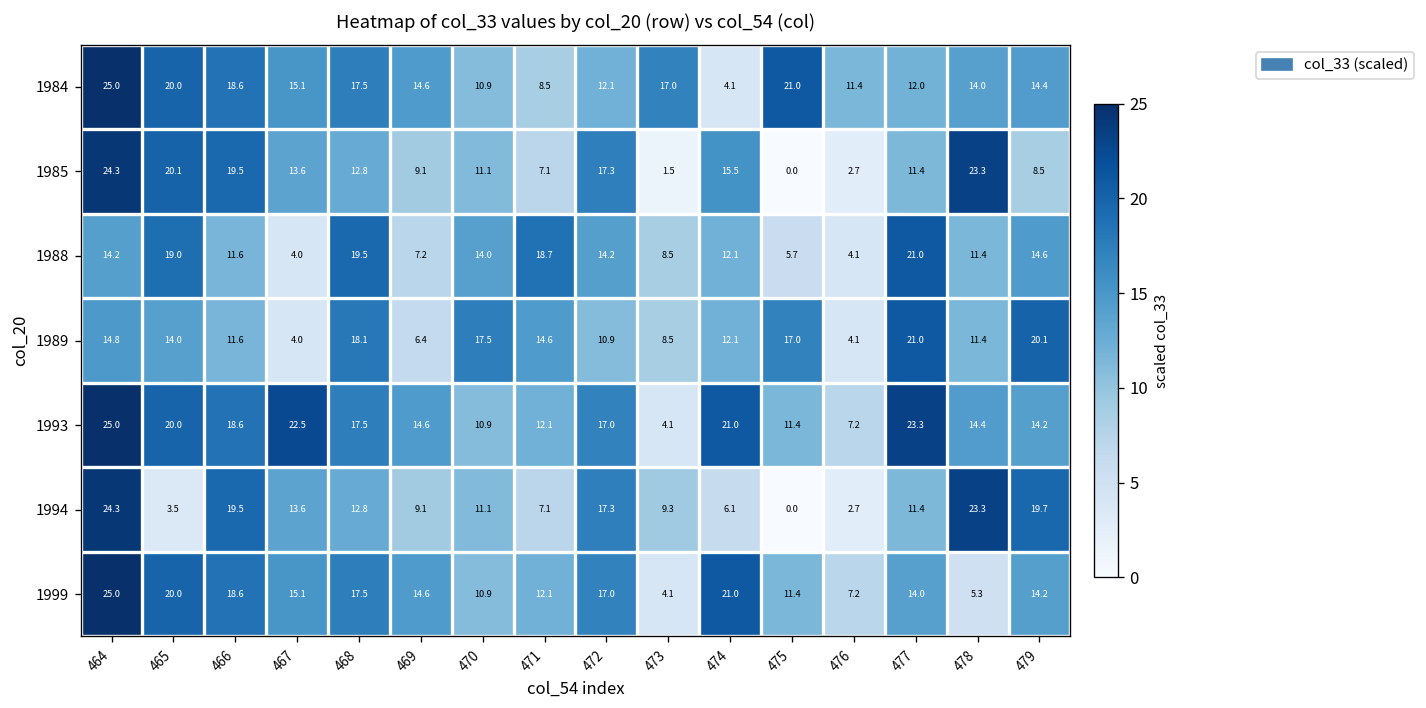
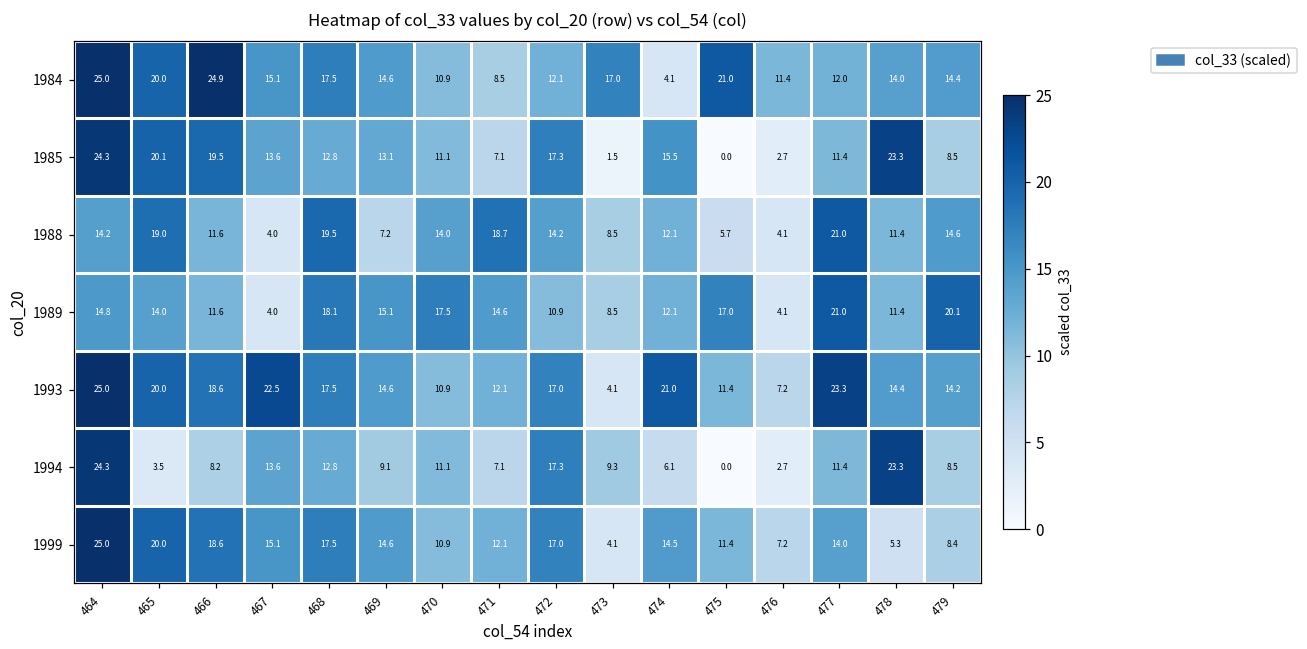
  {
    "1984": {
      "464": 25.0,
      "465": 20.0,
-     "466": 18.6,
+     "466": 24.9,
      "467": 15.1,
      "468": 17.5,
      "469": 14.6,
      "470": 10.9,
      "471": 8.5,
      "472": 12.1,
      "473": 17.0,
      "474": 4.1,
      "475": 21.0,
      "476": 11.4,
      "477": 12.0,
      "478": 14.0,
      "479": 14.4
    },
    "1985": {
      "464": 24.3,
      "465": 20.1,
      "466": 19.5,
      "467": 13.6,
      "468": 12.8,
-     "469": 9.1,
+     "469": 13.1,
      "470": 11.1,
      "471": 7.1,
      "472": 17.3,
      "473": 1.5,
      "474": 15.5,
      "475": 0.0,
      "476": 2.7,
      "477": 11.4,
      "478": 23.3,
      "479": 8.5
    },
    "1988": {
      "464": 14.2,
      "465": 19.0,
      "466": 11.6,
      "467": 4.0,
      "468": 19.5,
      "469": 7.2,
      "470": 14.0,
      "471": 18.7,
      "472": 14.2,
      "473": 8.5,
      "474": 12.1,
      "475": 5.7,
      "476": 4.1,
      "477": 21.0,
      "478": 11.4,
      "479": 14.6
    },
    "1989": {
      "464": 14.8,
      "465": 14.0,
      "466": 11.6,
      "467": 4.0,
      "468": 18.1,
-     "469": 6.4,
+     "469": 15.1,
      "470": 17.5,
      "471": 14.6,
      "472": 10.9,
      "473": 8.5,
      "474": 12.1,
      "475": 17.0,
      "476": 4.1,
      "477": 21.0,
      "478": 11.4,
      "479": 20.1
    },
    "1993": {
      "464": 25.0,
      "465": 20.0,
      "466": 18.6,
      "467": 22.5,
      "468": 17.5,
      "469": 14.6,
      "470": 10.9,
      "471": 12.1,
      "472": 17.0,
      "473": 4.1,
      "474": 21.0,
      "475": 11.4,
      "476": 7.2,
      "477": 23.3,
      "478": 14.4,
      "479": 14.2
    },
    "1994": {
      "464": 24.3,
      "465": 3.5,
-     "466": 19.5,
+     "466": 8.2,
      "467": 13.6,
      "468": 12.8,
      "469": 9.1,
      "470": 11.1,
      "471": 7.1,
      "472": 17.3,
      "473": 9.3,
      "474": 6.1,
      "475": 0.0,
      "476": 2.7,
      "477": 11.4,
      "478": 23.3,
-     "479": 19.7
+     "479": 8.5
    },
    "1999": {
      "464": 25.0,
      "465": 20.0,
      "466": 18.6,
      "467": 15.1,
      "468": 17.5,
      "469": 14.6,
      "470": 10.9,
      "471": 12.1,
      "472": 17.0,
      "473": 4.1,
-     "474": 21.0,
+     "474": 14.5,
      "475": 11.4,
      "476": 7.2,
      "477": 14.0,
      "478": 5.3,
-     "479": 14.2
+     "479": 8.4
    }
  }
